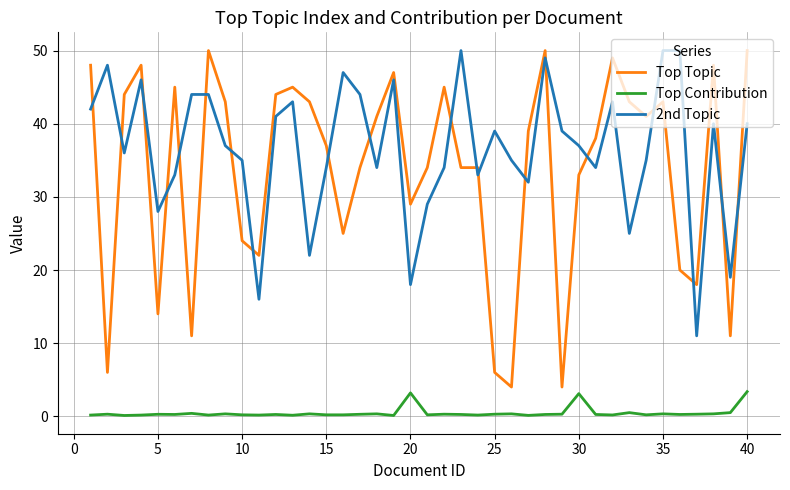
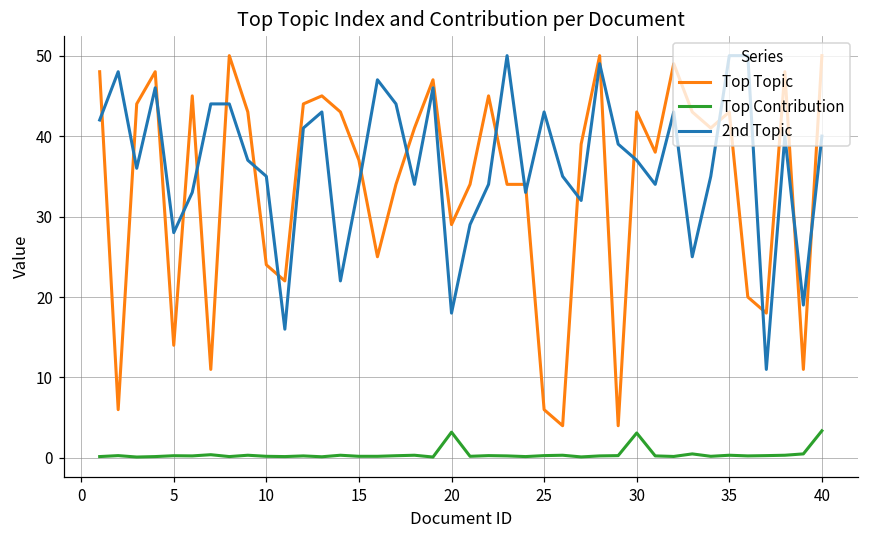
  {
    "Top Topic": {
      "5": 14,
      "10": 24,
      "15": 37,
      "20": 29,
      "25": 6,
-     "30": 33
+     "30": 43
    },
    "Top Contribution": {
      "5": 0,
      "10": 0,
      "15": 0,
      "20": 3,
      "25": 0,
      "30": 3,
      "35": 0,
      "40": 3
    },
    "2nd Topic": {
      "5": 28,
      "10": 35,
      "15": 34,
      "20": 18,
-     "25": 39,
+     "25": 43,
      "30": 37
    }
  }
